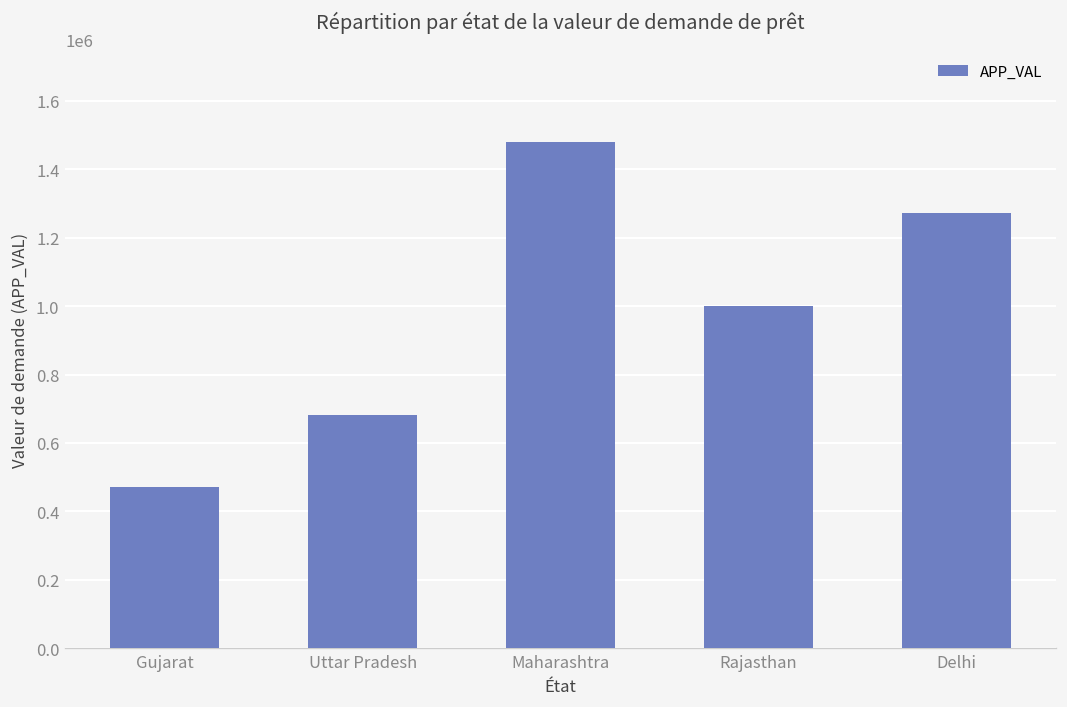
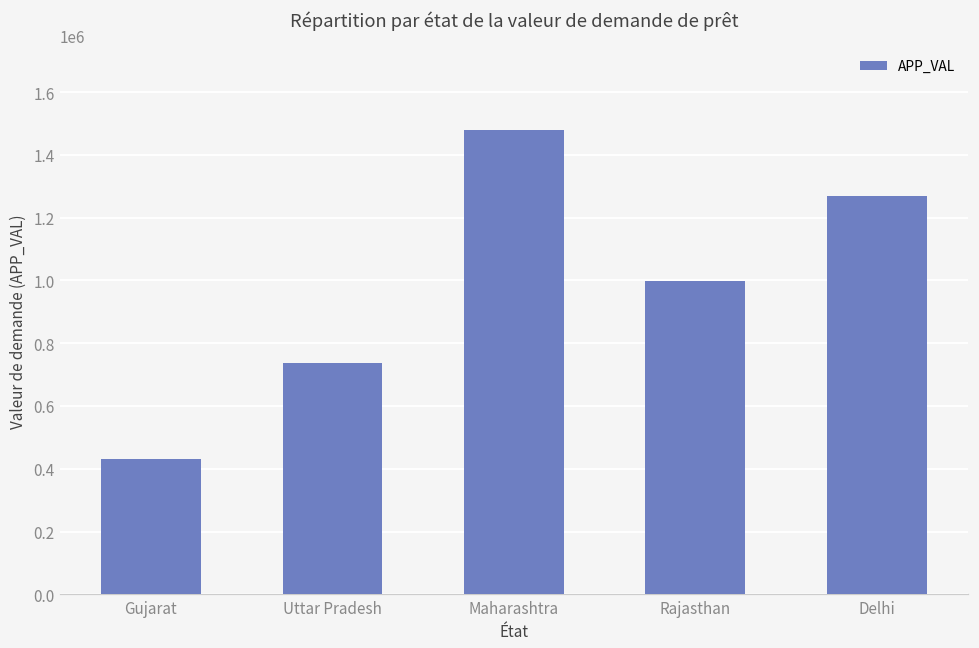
  {
-   "Gujarat": 470000,
-   "Uttar Pradesh": 680000,
+   "Gujarat": 430000,
+   "Uttar Pradesh": 740000,
    "Maharashtra": 1480000,
    "Rajasthan": 1000000,
    "Delhi": 1270000
  }
